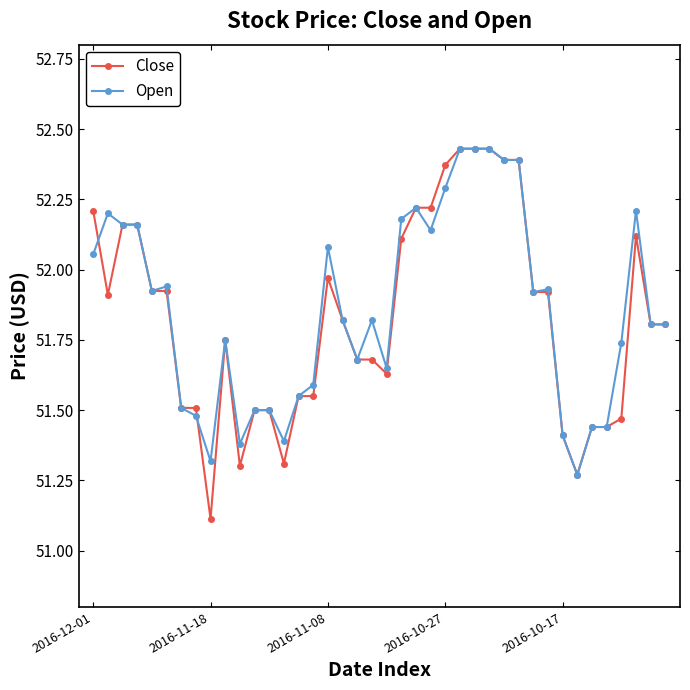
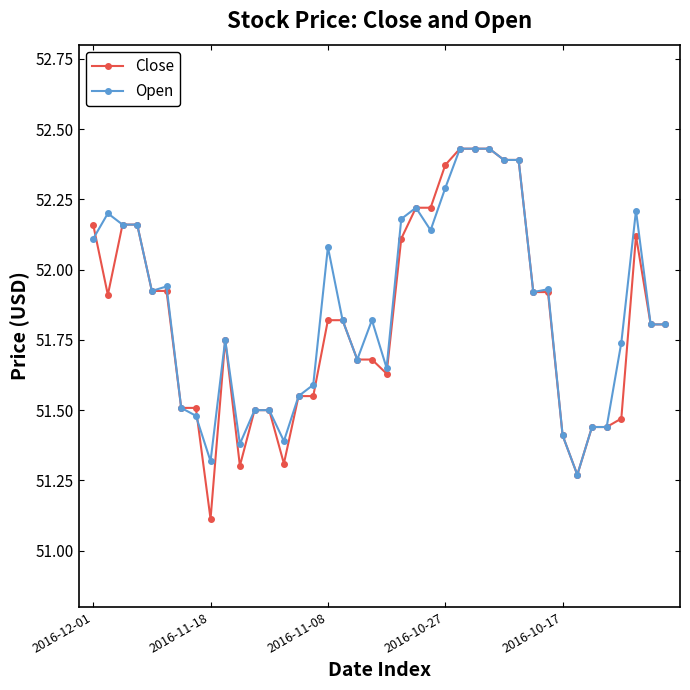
  {
    "Close": {
-     "2016-12-01": 52.21,
+     "2016-12-01": 52.16,
      "2016-11-18": 51.11,
-     "2016-11-08": 51.97,
+     "2016-11-08": 51.82,
      "2016-10-27": 52.37
    },
    "Open": {
-     "2016-12-01": 52.05,
+     "2016-12-01": 52.11,
      "2016-11-18": 51.32,
      "2016-11-08": 52.08,
      "2016-10-27": 52.29
    }
  }
